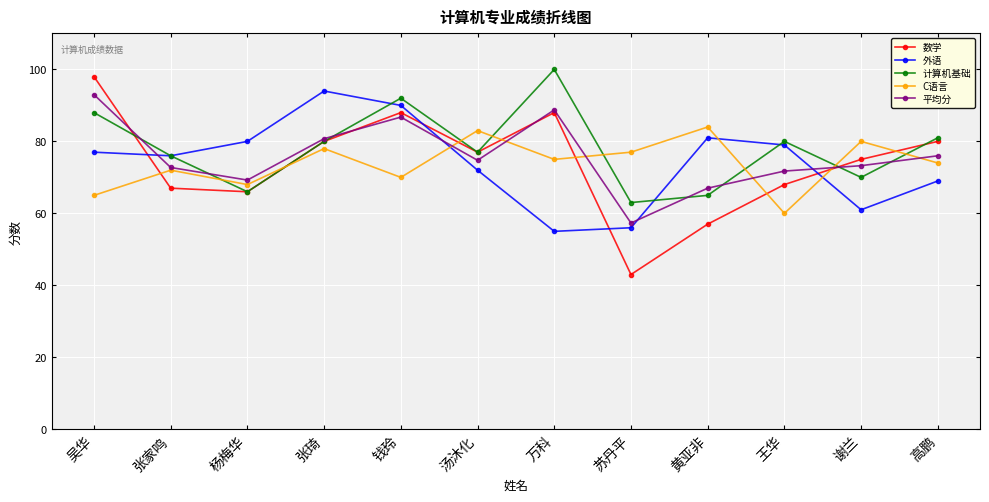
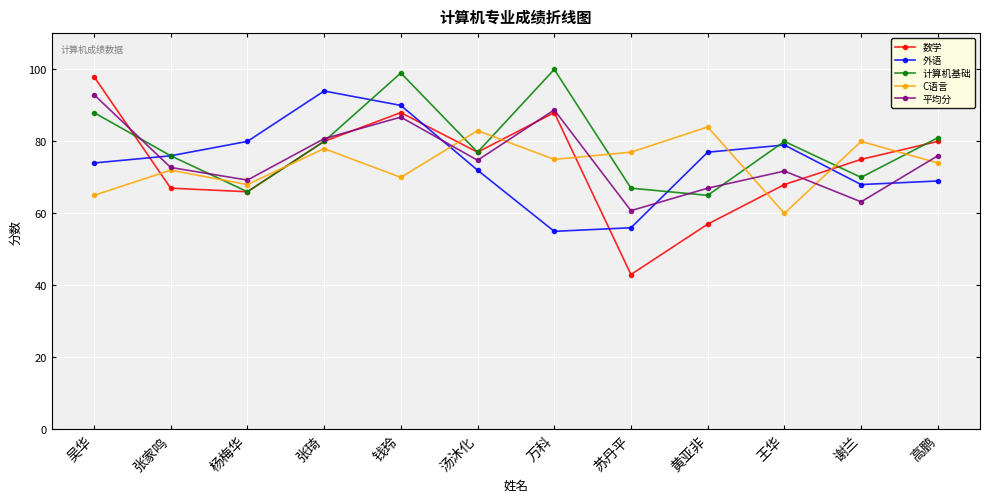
  {
    "数学": {
      "吴华": 98,
      "张家鸣": 67,
      "钱玲": 88,
      "万科": 88,
      "苏丹平": 43,
      "黄亚非": 57,
      "王华": 68,
      "谢兰": 75,
      "高鹏": 80
    },
    "外语": {
-     "吴华": 77,
+     "吴华": 74,
      "杨梅华": 80,
      "张琦": 94,
      "钱玲": 90,
      "汤沐化": 72,
      "万科": 55,
      "苏丹平": 56,
-     "黄亚非": 81,
+     "黄亚非": 77,
      "王华": 79,
-     "谢兰": 61,
+     "谢兰": 68,
      "高鹏": 69
    },
    "计算机基础": {
      "吴华": 88,
-     "钱玲": 92,
+     "钱玲": 99,
      "万科": 100,
-     "苏丹平": 63,
+     "苏丹平": 67,
      "黄亚非": 65,
      "王华": 80,
      "谢兰": 70,
      "高鹏": 81
    },
    "C语言": {
      "吴华": 65,
      "张家鸣": 72,
      "杨梅华": 68,
      "张琦": 78,
      "钱玲": 70,
      "汤沐化": 83,
      "万科": 75,
      "苏丹平": 77,
      "黄亚非": 84,
      "王华": 60,
      "谢兰": 80,
      "高鹏": 74
    },
    "平均分": {
      "吴华": 93,
      "张家鸣": 73,
      "杨梅华": 69,
      "张琦": 81,
      "钱玲": 87,
      "汤沐化": 75,
      "万科": 89,
-     "苏丹平": 57,
+     "苏丹平": 61,
      "黄亚非": 67,
      "王华": 72,
-     "谢兰": 73,
+     "谢兰": 63,
      "高鹏": 76
    }
  }
